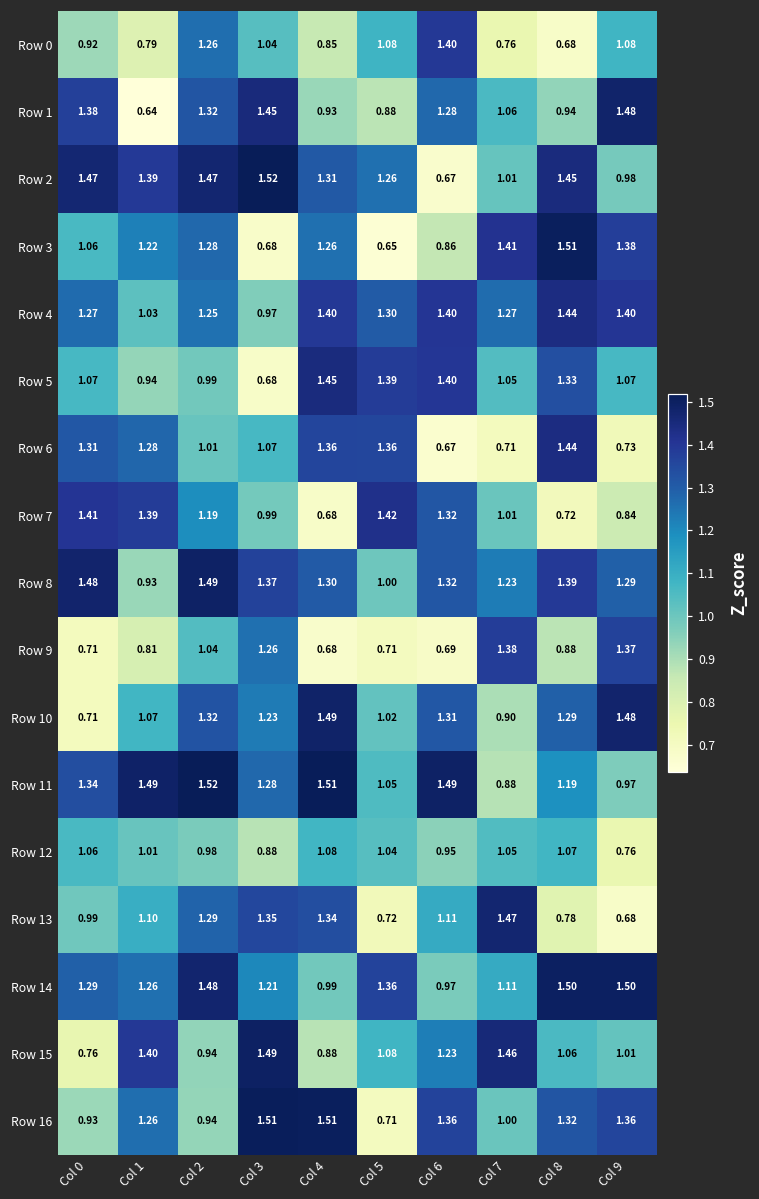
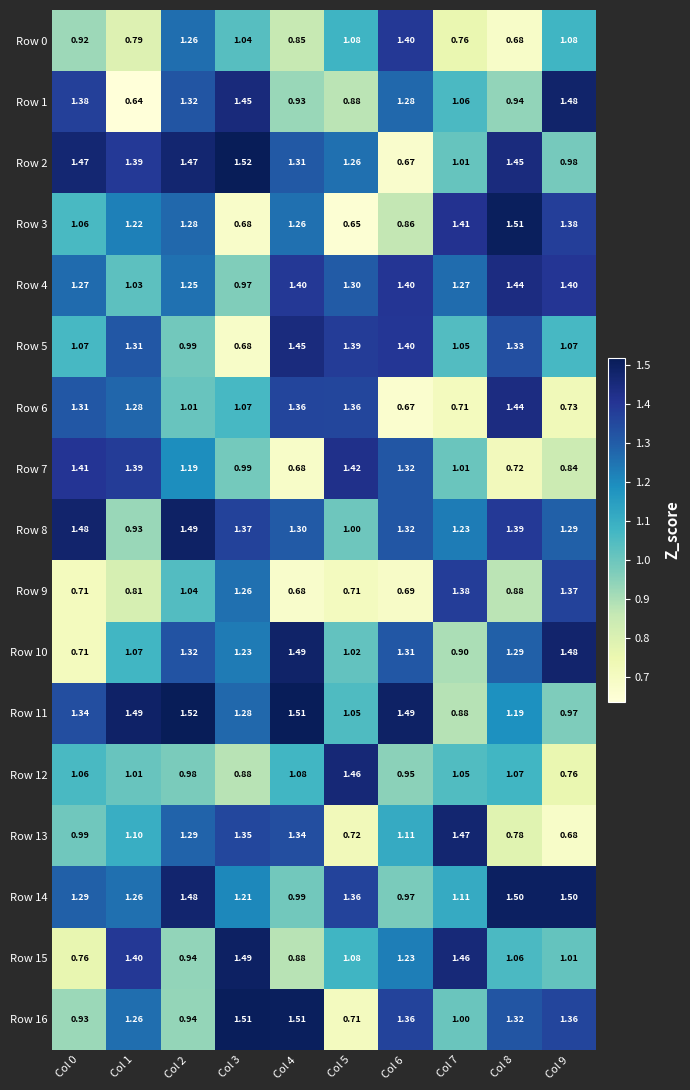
  {
    "Row 0": {
      "Col 0": 0.92,
      "Col 1": 0.79,
      "Col 2": 1.26,
      "Col 3": 1.04,
      "Col 4": 0.85,
      "Col 5": 1.08,
      "Col 6": 1.40,
      "Col 7": 0.76,
      "Col 8": 0.68,
      "Col 9": 1.08
    },
    "Row 1": {
      "Col 0": 1.38,
      "Col 1": 0.64,
      "Col 2": 1.32,
      "Col 3": 1.45,
      "Col 4": 0.93,
      "Col 5": 0.88,
      "Col 6": 1.28,
      "Col 7": 1.06,
      "Col 8": 0.94,
      "Col 9": 1.48
    },
    "Row 2": {
      "Col 0": 1.47,
      "Col 1": 1.39,
      "Col 2": 1.47,
      "Col 3": 1.52,
      "Col 4": 1.31,
      "Col 5": 1.26,
      "Col 6": 0.67,
      "Col 7": 1.01,
      "Col 8": 1.45,
      "Col 9": 0.98
    },
    "Row 3": {
      "Col 0": 1.06,
      "Col 1": 1.22,
      "Col 2": 1.28,
      "Col 3": 0.68,
      "Col 4": 1.26,
      "Col 5": 0.65,
      "Col 6": 0.86,
      "Col 7": 1.41,
      "Col 8": 1.51,
      "Col 9": 1.38
    },
    "Row 4": {
      "Col 0": 1.27,
      "Col 1": 1.03,
      "Col 2": 1.25,
      "Col 3": 0.97,
      "Col 4": 1.40,
      "Col 5": 1.30,
      "Col 6": 1.40,
      "Col 7": 1.27,
      "Col 8": 1.44,
      "Col 9": 1.40
    },
    "Row 5": {
      "Col 0": 1.07,
-     "Col 1": 0.94,
+     "Col 1": 1.31,
      "Col 2": 0.99,
      "Col 3": 0.68,
      "Col 4": 1.45,
      "Col 5": 1.39,
      "Col 6": 1.40,
      "Col 7": 1.05,
      "Col 8": 1.33,
      "Col 9": 1.07
    },
    "Row 6": {
      "Col 0": 1.31,
      "Col 1": 1.28,
      "Col 2": 1.01,
      "Col 3": 1.07,
      "Col 4": 1.36,
      "Col 5": 1.36,
      "Col 6": 0.67,
      "Col 7": 0.71,
      "Col 8": 1.44,
      "Col 9": 0.73
    },
    "Row 7": {
      "Col 0": 1.41,
      "Col 1": 1.39,
      "Col 2": 1.19,
      "Col 3": 0.99,
      "Col 4": 0.68,
      "Col 5": 1.42,
      "Col 6": 1.32,
      "Col 7": 1.01,
      "Col 8": 0.72,
      "Col 9": 0.84
    },
    "Row 8": {
      "Col 0": 1.48,
      "Col 1": 0.93,
      "Col 2": 1.49,
      "Col 3": 1.37,
      "Col 4": 1.30,
      "Col 5": 1.00,
      "Col 6": 1.32,
      "Col 7": 1.23,
      "Col 8": 1.39,
      "Col 9": 1.29
    },
    "Row 9": {
      "Col 0": 0.71,
      "Col 1": 0.81,
      "Col 2": 1.04,
      "Col 3": 1.26,
      "Col 4": 0.68,
      "Col 5": 0.71,
      "Col 6": 0.69,
      "Col 7": 1.38,
      "Col 8": 0.88,
      "Col 9": 1.37
    },
    "Row 10": {
      "Col 0": 0.71,
      "Col 1": 1.07,
      "Col 2": 1.32,
      "Col 3": 1.23,
      "Col 4": 1.49,
      "Col 5": 1.02,
      "Col 6": 1.31,
      "Col 7": 0.90,
      "Col 8": 1.29,
      "Col 9": 1.48
    },
    "Row 11": {
      "Col 0": 1.34,
      "Col 1": 1.49,
      "Col 2": 1.52,
      "Col 3": 1.28,
      "Col 4": 1.51,
      "Col 5": 1.05,
      "Col 6": 1.49,
      "Col 7": 0.88,
      "Col 8": 1.19,
      "Col 9": 0.97
    },
    "Row 12": {
      "Col 0": 1.06,
      "Col 1": 1.01,
      "Col 2": 0.98,
      "Col 3": 0.88,
      "Col 4": 1.08,
-     "Col 5": 1.04,
+     "Col 5": 1.46,
      "Col 6": 0.95,
      "Col 7": 1.05,
      "Col 8": 1.07,
      "Col 9": 0.76
    },
    "Row 13": {
      "Col 0": 0.99,
      "Col 1": 1.10,
      "Col 2": 1.29,
      "Col 3": 1.35,
      "Col 4": 1.34,
      "Col 5": 0.72,
      "Col 6": 1.11,
      "Col 7": 1.47,
      "Col 8": 0.78,
      "Col 9": 0.68
    },
    "Row 14": {
      "Col 0": 1.29,
      "Col 1": 1.26,
      "Col 2": 1.48,
      "Col 3": 1.21,
      "Col 4": 0.99,
      "Col 5": 1.36,
      "Col 6": 0.97,
      "Col 7": 1.11,
      "Col 8": 1.50,
      "Col 9": 1.50
    },
    "Row 15": {
      "Col 0": 0.76,
      "Col 1": 1.40,
      "Col 2": 0.94,
      "Col 3": 1.49,
      "Col 4": 0.88,
      "Col 5": 1.08,
      "Col 6": 1.23,
      "Col 7": 1.46,
      "Col 8": 1.06,
      "Col 9": 1.01
    },
    "Row 16": {
      "Col 0": 0.93,
      "Col 1": 1.26,
      "Col 2": 0.94,
      "Col 3": 1.51,
      "Col 4": 1.51,
      "Col 5": 0.71,
      "Col 6": 1.36,
      "Col 7": 1.00,
      "Col 8": 1.32,
      "Col 9": 1.36
    }
  }
